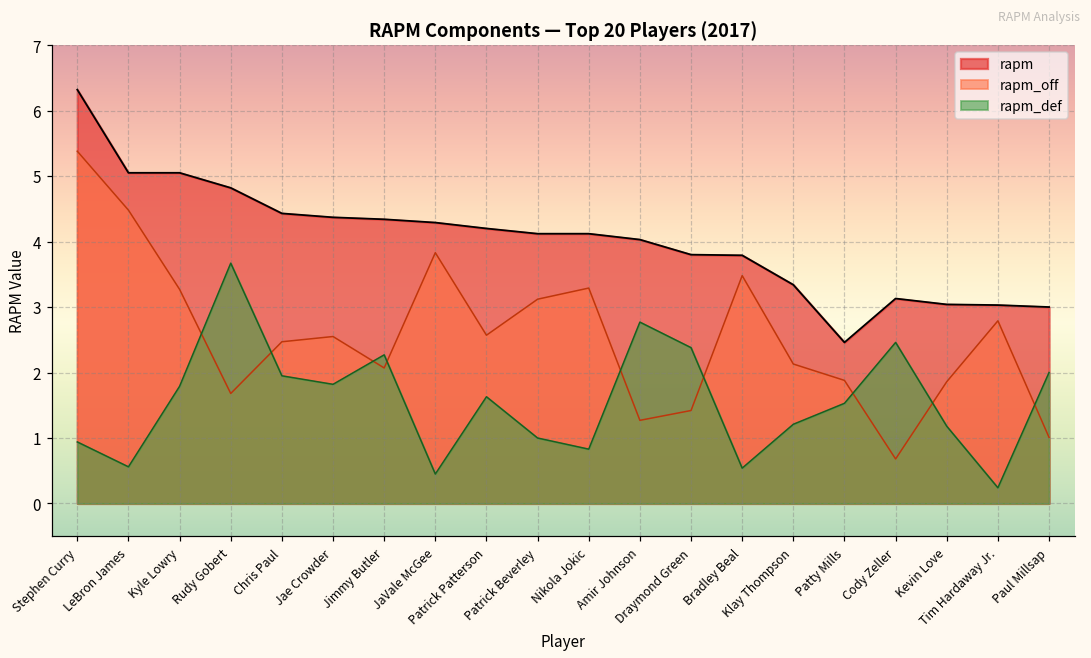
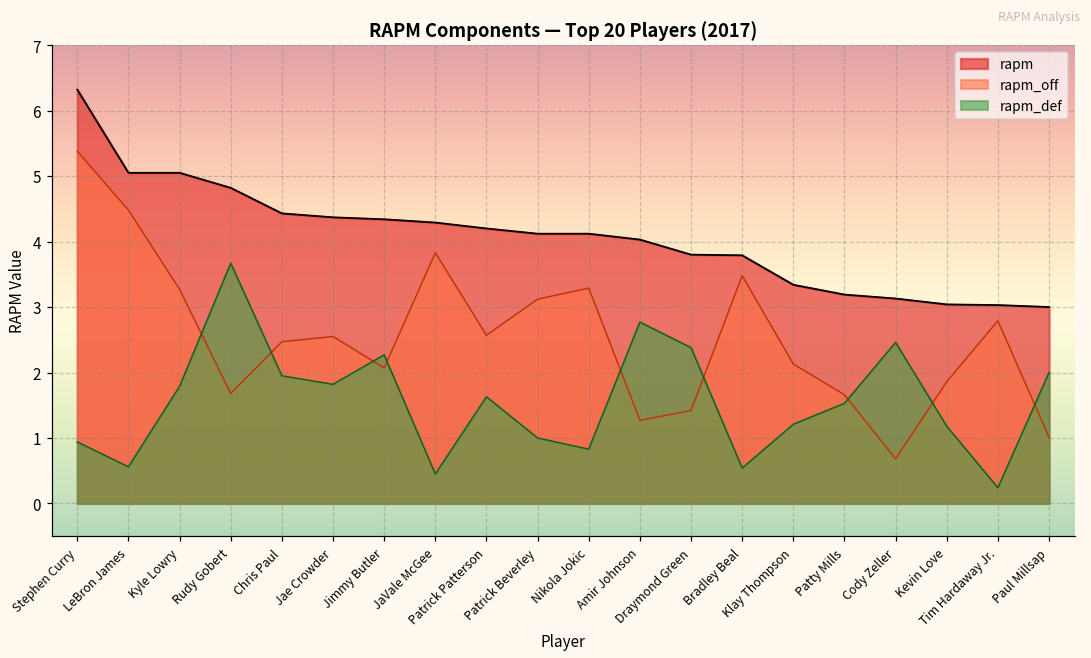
  {
    "rapm": {
      "Stephen Curry": 6.3,
      "LeBron James": 5.1,
      "Kyle Lowry": 5.1,
      "Rudy Gobert": 4.8,
      "Chris Paul": 4.4,
      "Jae Crowder": 4.4,
      "Jimmy Butler": 4.3,
      "JaVale McGee": 4.3,
      "Patrick Patterson": 4.2,
      "Patrick Beverley": 4.1,
      "Nikola Jokic": 4.1,
      "Amir Johnson": 4.0,
      "Draymond Green": 3.8,
      "Bradley Beal": 3.8,
      "Klay Thompson": 3.3,
-     "Patty Mills": 2.5,
+     "Patty Mills": 3.2,
      "Cody Zeller": 3.1,
      "Kevin Love": 3.0,
      "Tim Hardaway Jr.": 3.0,
      "Paul Millsap": 3.0
    },
    "rapm_off": {
      "Stephen Curry": 5.4,
      "LeBron James": 4.5,
      "Kyle Lowry": 3.3,
      "Rudy Gobert": 1.7,
      "Chris Paul": 2.5,
      "Jae Crowder": 2.6,
      "Jimmy Butler": 2.1,
      "JaVale McGee": 3.8,
      "Patrick Patterson": 2.6,
      "Patrick Beverley": 3.1,
      "Nikola Jokic": 3.3,
      "Amir Johnson": 1.3,
      "Draymond Green": 1.4,
      "Bradley Beal": 3.5,
      "Klay Thompson": 2.1,
-     "Patty Mills": 1.9,
+     "Patty Mills": 1.7,
      "Cody Zeller": 0.7,
      "Kevin Love": 1.9,
      "Tim Hardaway Jr.": 2.8,
      "Paul Millsap": 1.0
    },
    "rapm_def": {
      "Stephen Curry": 0.9,
      "LeBron James": 0.6,
      "Kyle Lowry": 1.8,
      "Rudy Gobert": 3.7,
      "Chris Paul": 2.0,
      "Jae Crowder": 1.8,
      "Jimmy Butler": 2.3,
      "JaVale McGee": 0.5,
      "Patrick Patterson": 1.6,
      "Patrick Beverley": 1.0,
      "Nikola Jokic": 0.8,
      "Amir Johnson": 2.8,
      "Draymond Green": 2.4,
      "Bradley Beal": 0.5,
      "Klay Thompson": 1.2,
      "Patty Mills": 1.5,
      "Cody Zeller": 2.5,
      "Kevin Love": 1.2,
      "Tim Hardaway Jr.": 0.2,
      "Paul Millsap": 2.0
    }
  }
